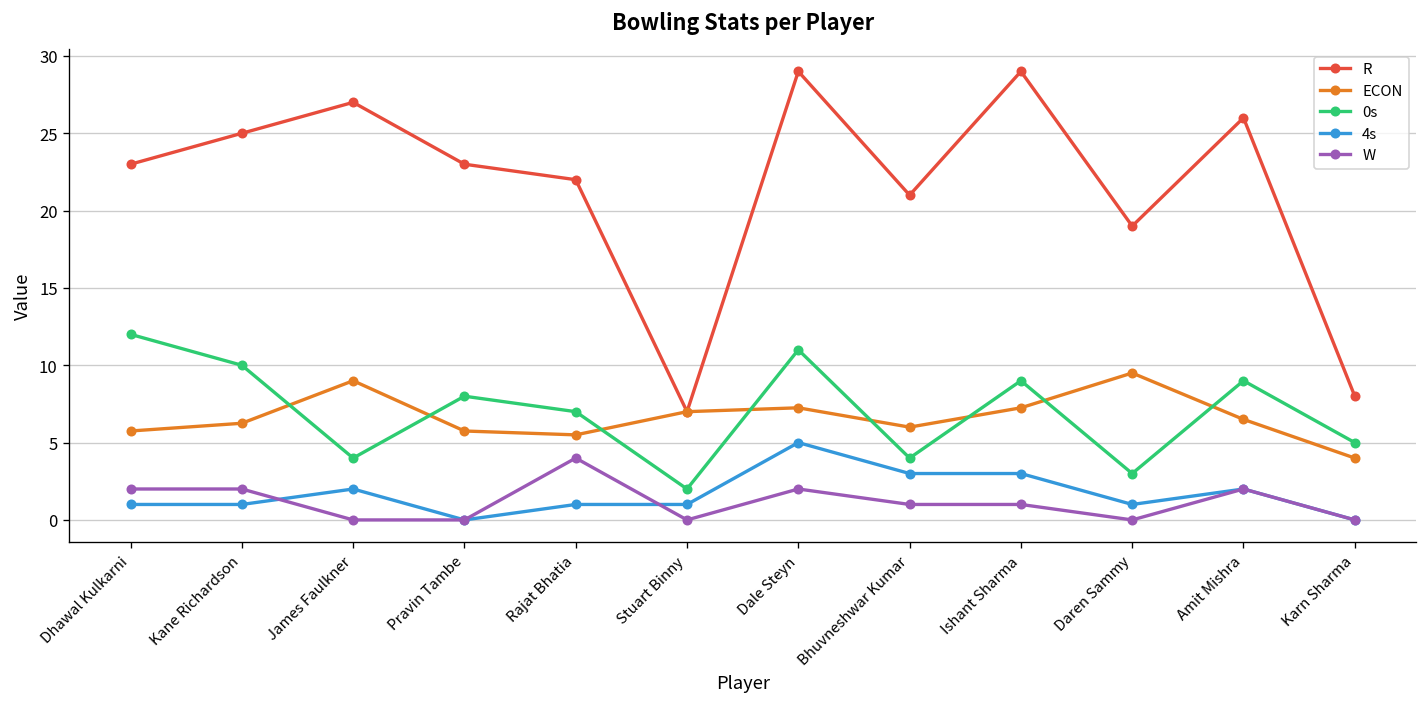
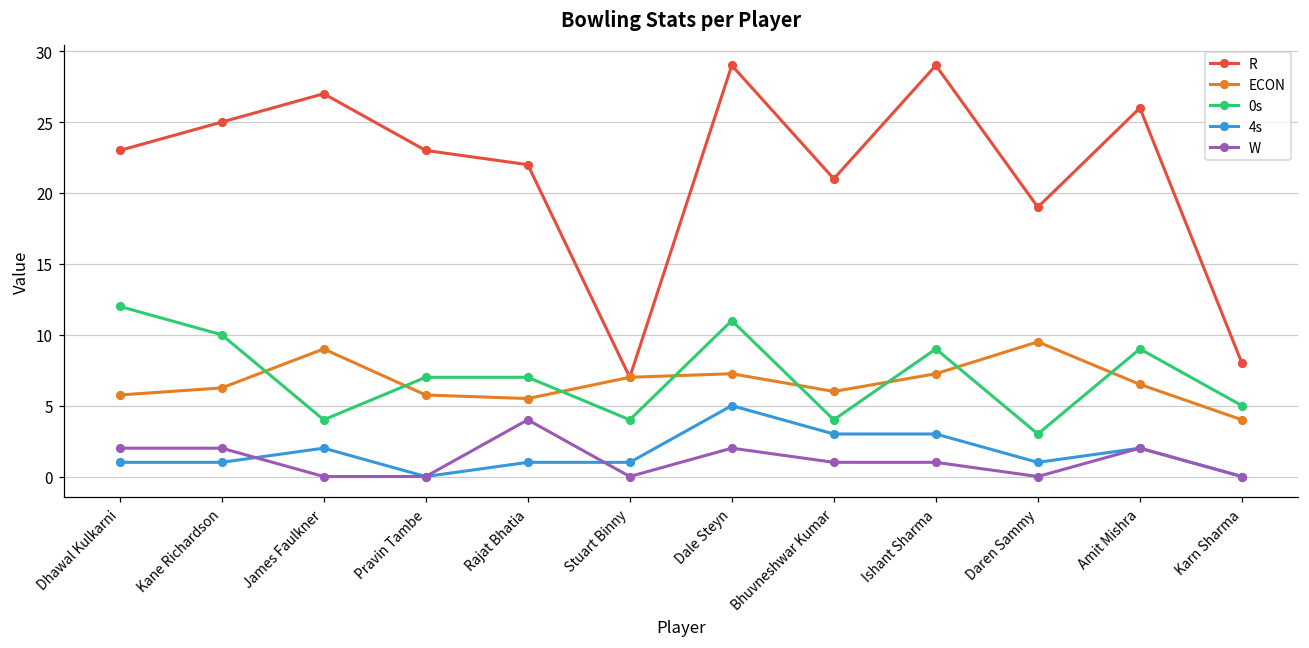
  {
    "0s": {
      "Dhawal Kulkarni": 12,
      "Kane Richardson": 10,
      "James Faulkner": 4,
-     "Pravin Tambe": 8,
+     "Pravin Tambe": 7,
      "Rajat Bhatia": 7,
-     "Stuart Binny": 2,
+     "Stuart Binny": 4,
      "Dale Steyn": 11,
      "Bhuvneshwar Kumar": 4,
      "Ishant Sharma": 9,
      "Daren Sammy": 3,
      "Amit Mishra": 9,
      "Karn Sharma": 5
    },
    "4s": {
      "Dhawal Kulkarni": 1,
      "Kane Richardson": 1,
      "James Faulkner": 2,
      "Rajat Bhatia": 1,
      "Stuart Binny": 1,
      "Dale Steyn": 5,
      "Bhuvneshwar Kumar": 3,
      "Ishant Sharma": 3,
      "Daren Sammy": 1
    },
    "W": {
      "Dhawal Kulkarni": 2,
      "Kane Richardson": 2,
      "James Faulkner": 0,
      "Rajat Bhatia": 4,
      "Stuart Binny": 0,
      "Dale Steyn": 2,
      "Bhuvneshwar Kumar": 1,
      "Ishant Sharma": 1,
      "Daren Sammy": 0
    }
  }
